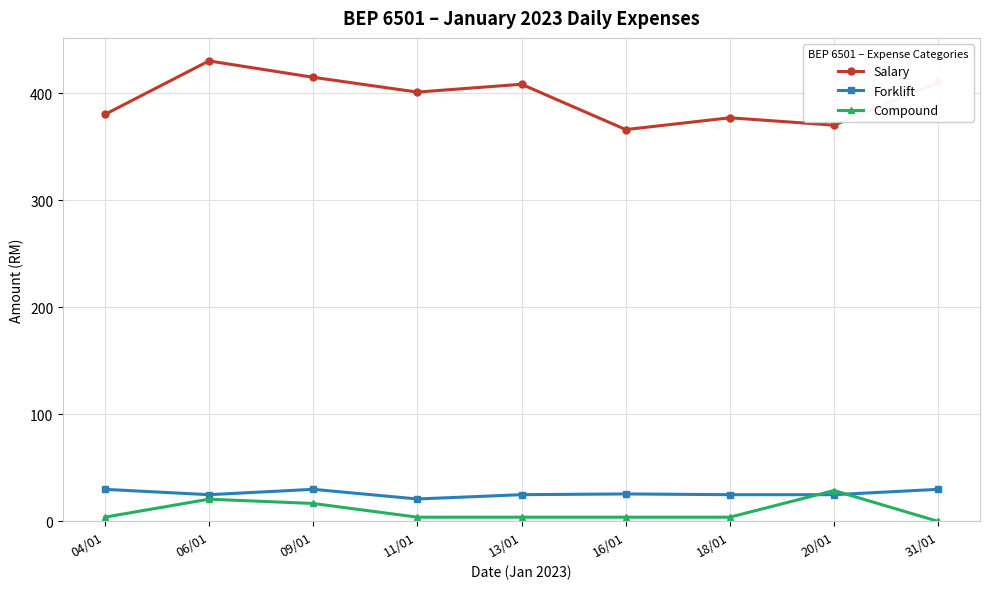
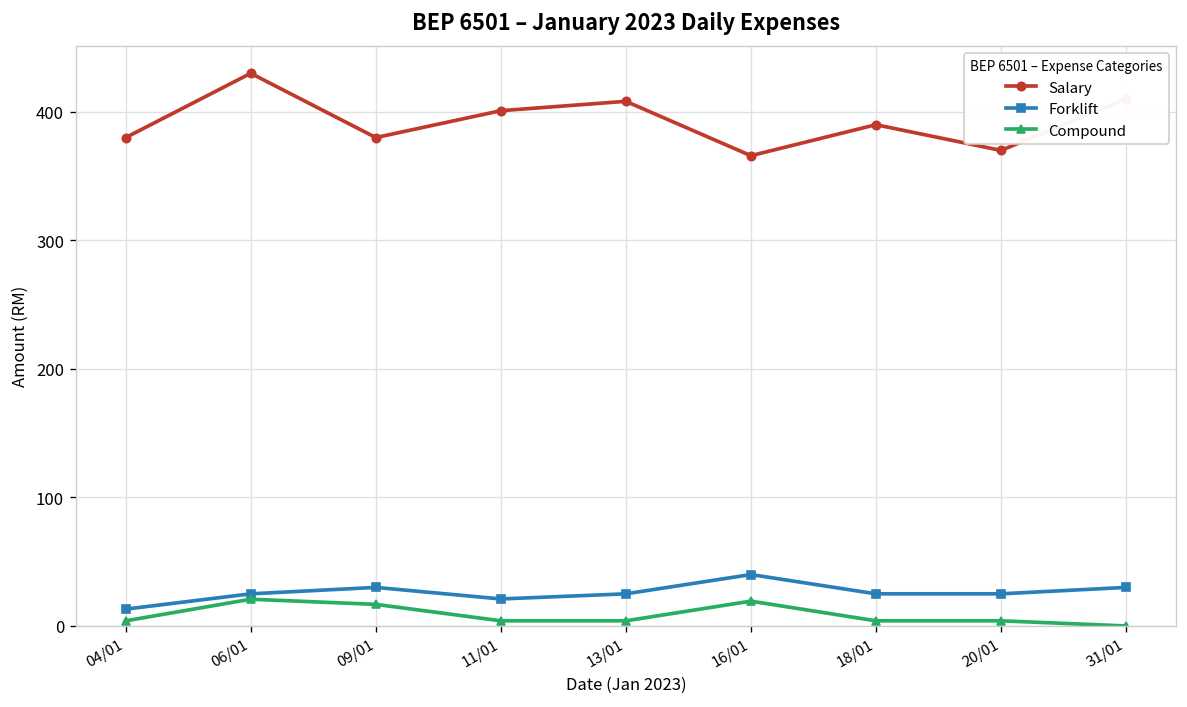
  {
    "Salary": {
      "04/01": 380,
      "06/01": 430,
-     "09/01": 415,
+     "09/01": 380,
      "11/01": 401,
      "13/01": 408,
      "16/01": 366,
-     "18/01": 377,
+     "18/01": 390,
      "20/01": 370
    },
    "Forklift": {
-     "04/01": 30,
+     "04/01": 13,
      "06/01": 25,
      "09/01": 30,
      "11/01": 21,
      "13/01": 25,
-     "16/01": 26,
+     "16/01": 40,
      "18/01": 25,
      "20/01": 25,
      "31/01": 30
    },
    "Compound": {
      "04/01": 4,
      "06/01": 21,
      "09/01": 17,
      "11/01": 4,
      "13/01": 4,
-     "16/01": 4,
+     "16/01": 19,
      "18/01": 4,
-     "20/01": 29,
+     "20/01": 4,
      "31/01": 0
    }
  }
